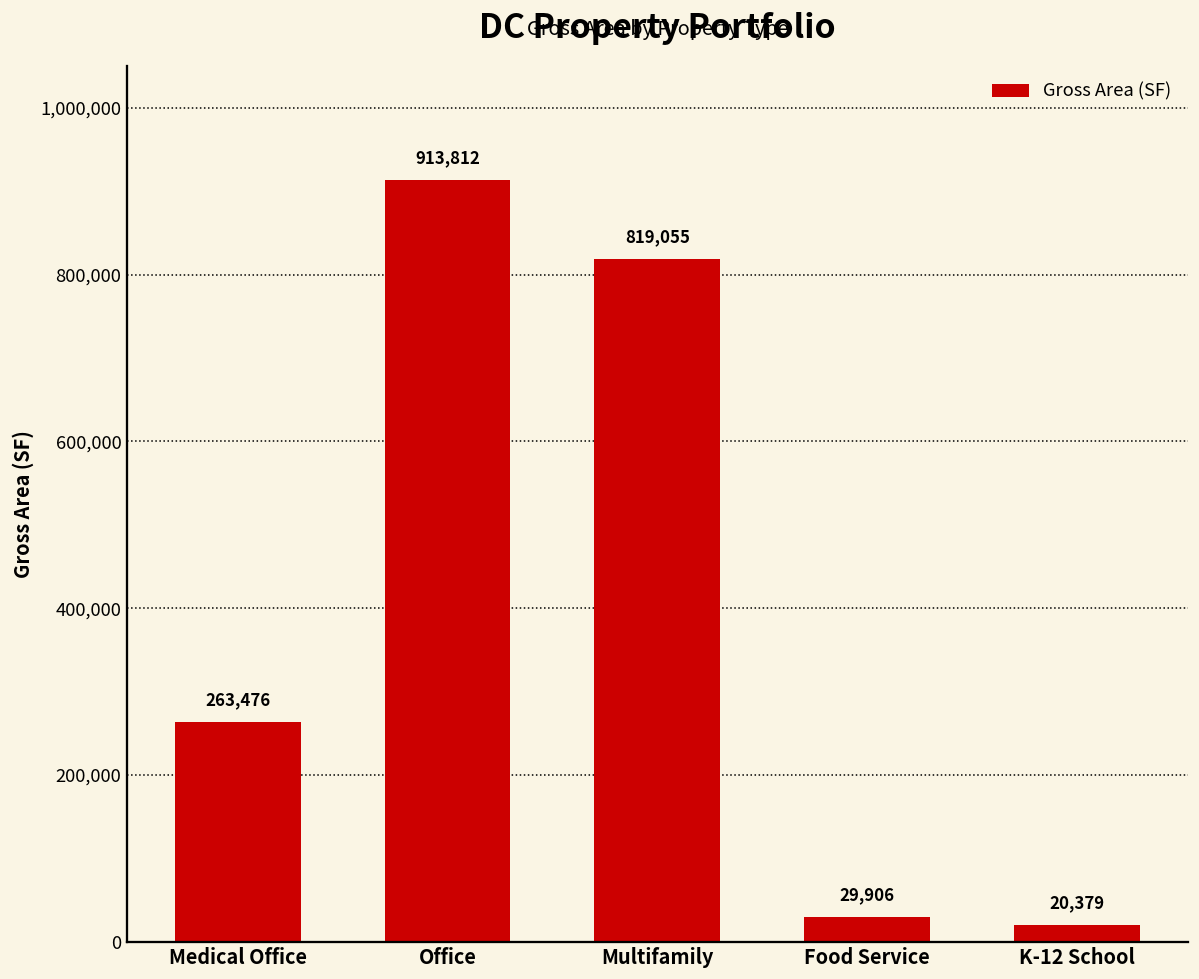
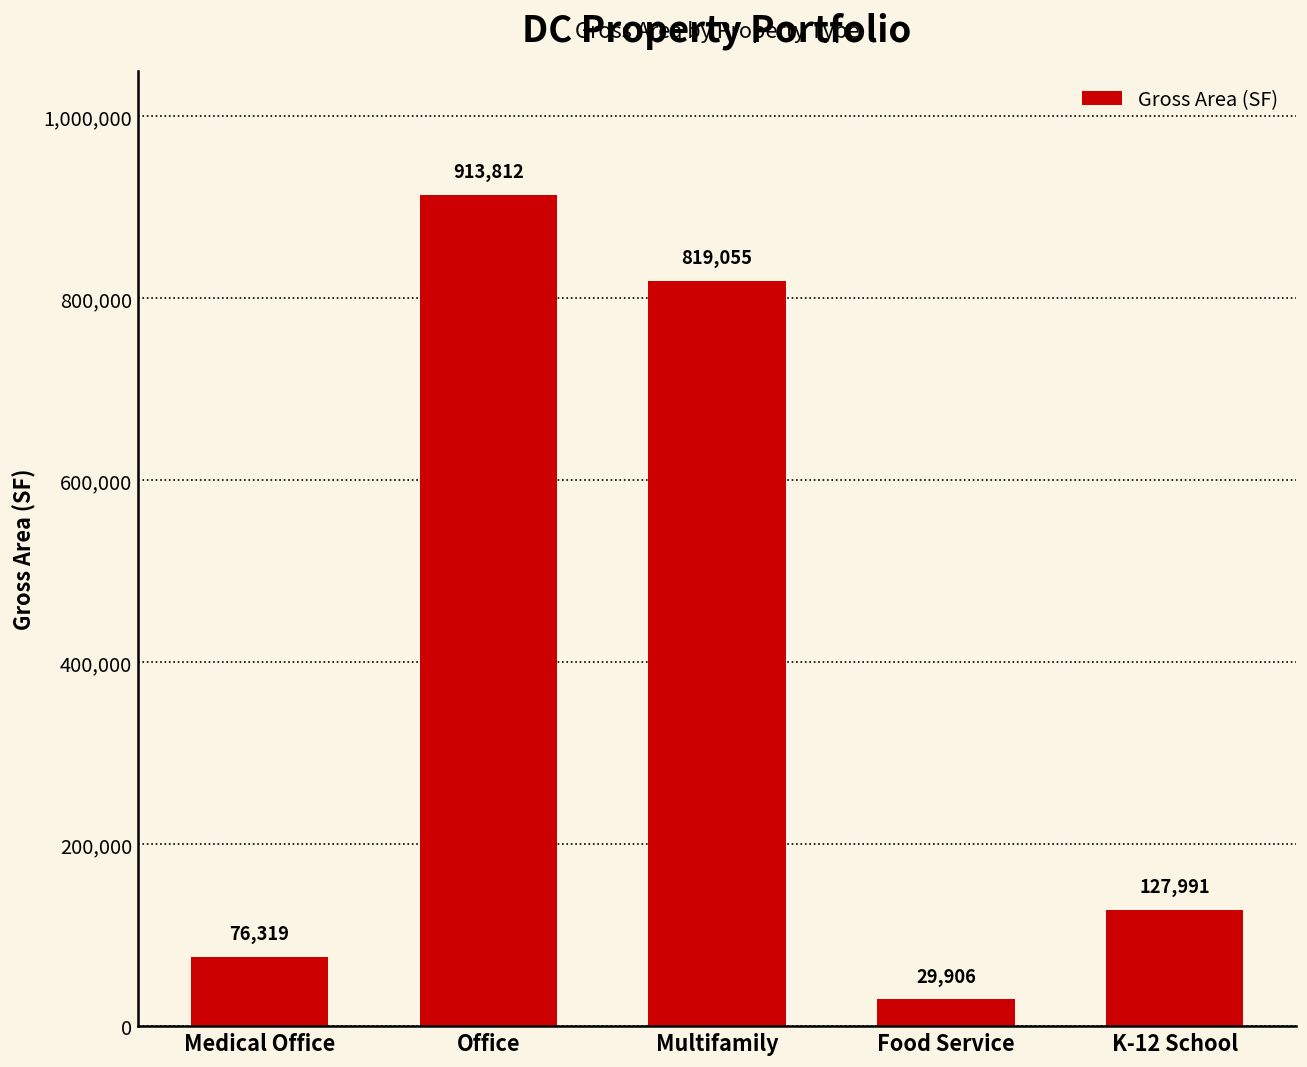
  {
-   "Medical Office": "263,476",
+   "Medical Office": "76,319",
    "Office": "913,812",
    "Multifamily": "819,055",
    "Food Service": "29,906",
-   "K-12 School": "20,379"
+   "K-12 School": "127,991"
  }
